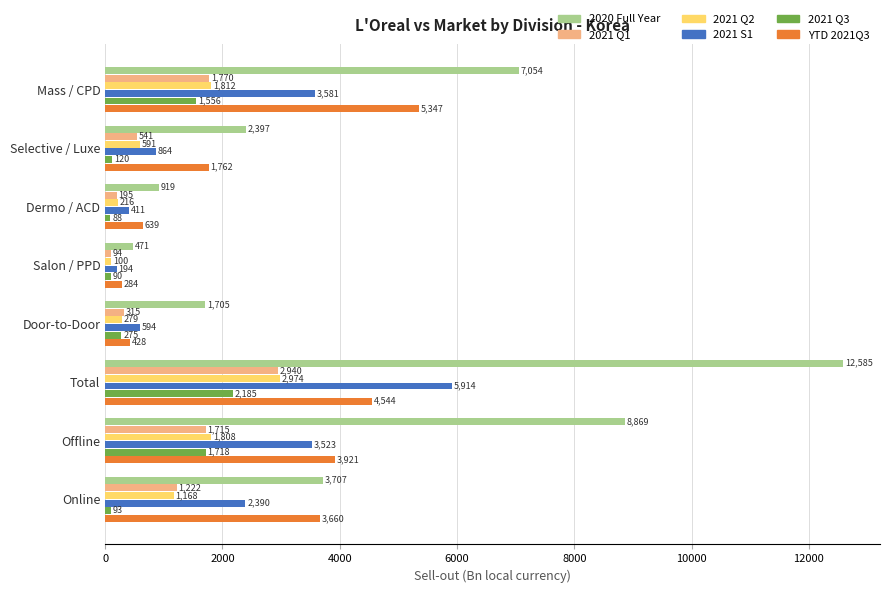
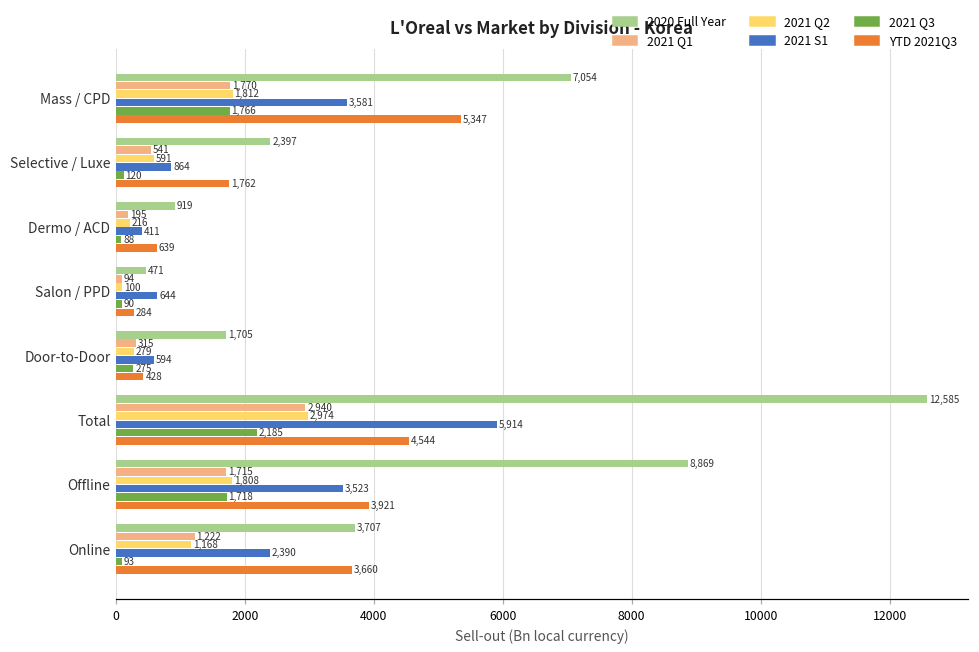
  {
    "2020 Full Year": {
      "Mass / CPD": "7,054",
      "Selective / Luxe": "2,397",
      "Dermo / ACD": "919",
      "Salon / PPD": "471",
      "Door-to-Door": "1,705",
      "Total": "12,585",
      "Offline": "8,869",
      "Online": "3,707"
    },
    "2021 S1": {
      "Mass / CPD": "3,581",
      "Selective / Luxe": "864",
      "Dermo / ACD": "411",
-     "Salon / PPD": "194",
+     "Salon / PPD": "644",
      "Door-to-Door": "594",
      "Total": "5,914",
      "Offline": "3,523",
      "Online": "2,390"
    },
    "2021 Q3": {
-     "Mass / CPD": "1,556",
+     "Mass / CPD": "1,766",
      "Selective / Luxe": "120",
      "Dermo / ACD": "88",
      "Salon / PPD": "90",
      "Door-to-Door": "275",
      "Total": "2,185",
      "Offline": "1,718",
      "Online": "93"
    },
    "YTD 2021Q3": {
      "Mass / CPD": "5,347",
      "Selective / Luxe": "1,762",
      "Dermo / ACD": "639",
      "Salon / PPD": "284",
      "Door-to-Door": "428",
      "Total": "4,544",
      "Offline": "3,921",
      "Online": "3,660"
    }
  }
